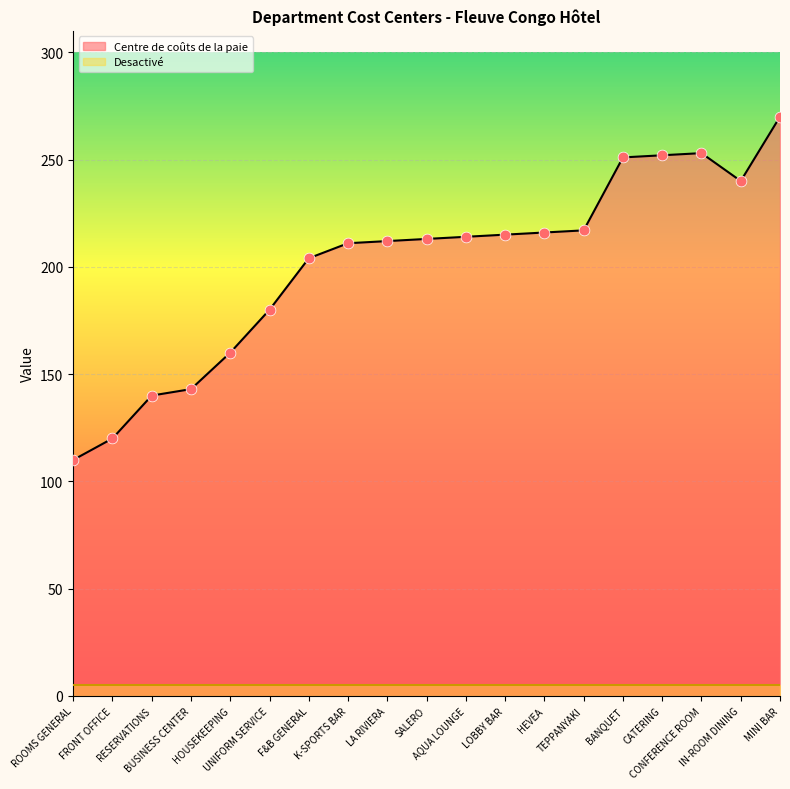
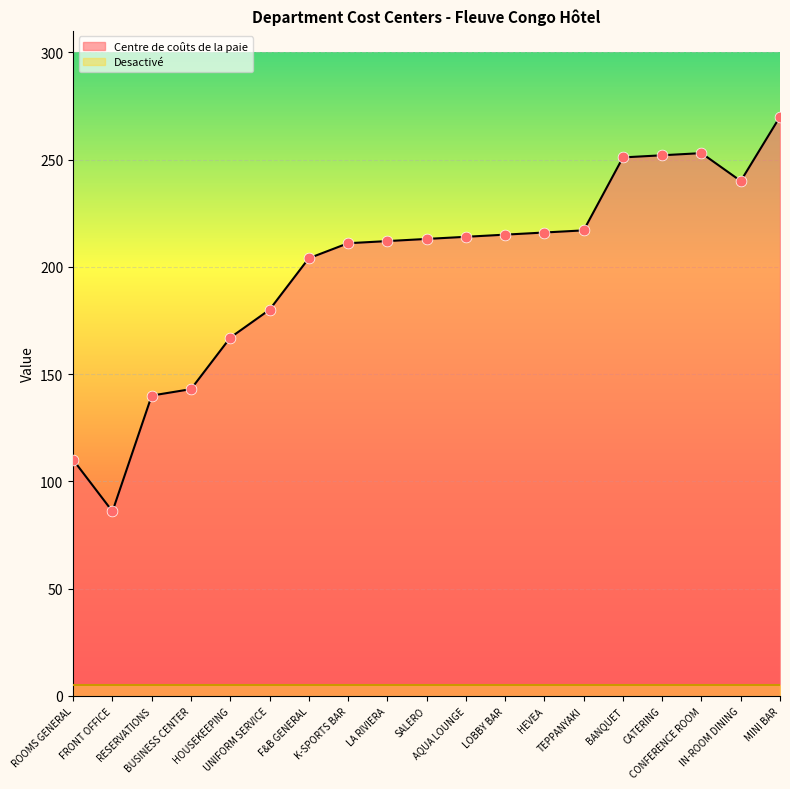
  {
    "Centre de coûts de la paie": {
      "ROOMS GENERAL": 110,
-     "FRONT OFFICE": 120,
+     "FRONT OFFICE": 86,
      "RESERVATIONS": 140,
      "BUSINESS CENTER": 143,
-     "HOUSEKEEPING": 160,
+     "HOUSEKEEPING": 167,
      "UNIFORM SERVICE": 180,
      "F&B GENERAL": 204,
      "K-SPORTS BAR": 211,
      "LA RIVIERA": 212,
      "SALERO": 213,
      "AQUA LOUNGE": 214,
      "LOBBY BAR": 215,
      "HEVEA": 216,
      "TEPPANYAKI": 217,
      "BANQUET": 251,
      "CATERING": 252,
      "CONFERENCE ROOM": 253,
      "IN-ROOM DINING": 240,
      "MINI BAR": 270
    },
    "Desactivé": {
      "ROOMS GENERAL": 5,
      "FRONT OFFICE": 5,
      "RESERVATIONS": 5,
      "BUSINESS CENTER": 5,
      "HOUSEKEEPING": 5,
      "UNIFORM SERVICE": 5,
      "F&B GENERAL": 5,
      "K-SPORTS BAR": 5,
      "LA RIVIERA": 5,
      "SALERO": 5,
      "AQUA LOUNGE": 5,
      "LOBBY BAR": 5,
      "HEVEA": 5,
      "TEPPANYAKI": 5,
      "BANQUET": 5,
      "CATERING": 5,
      "CONFERENCE ROOM": 5,
      "IN-ROOM DINING": 5,
      "MINI BAR": 5
    }
  }
